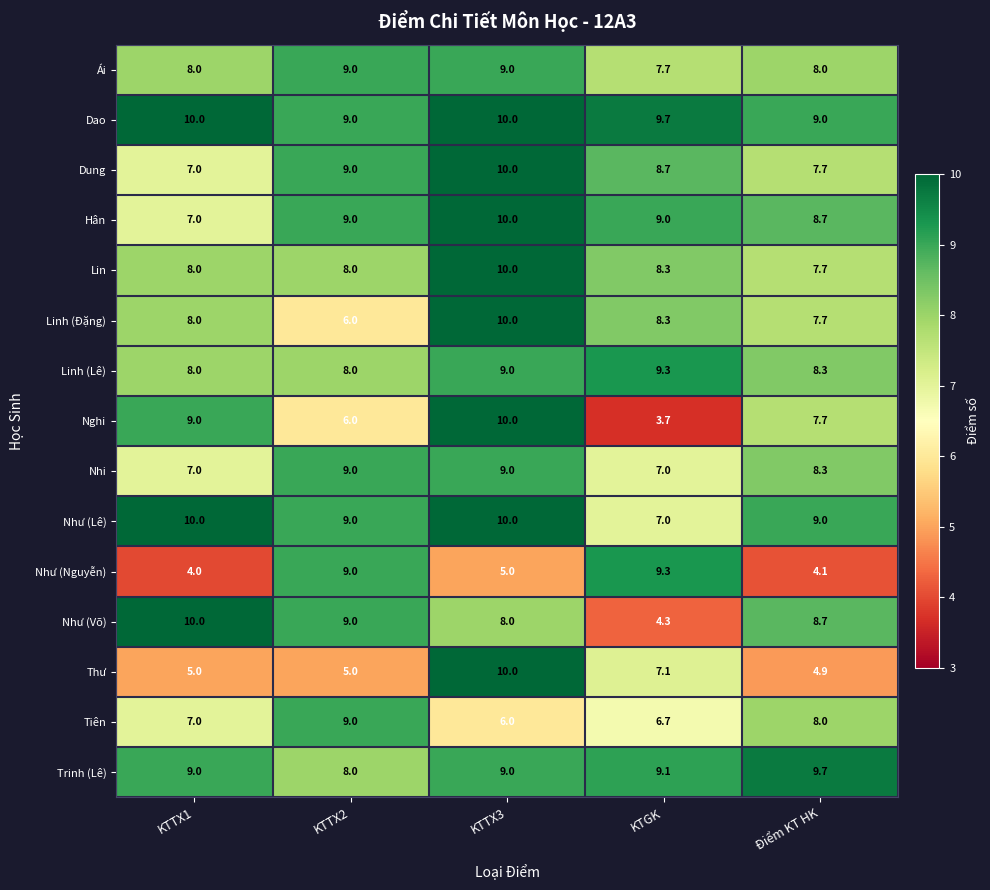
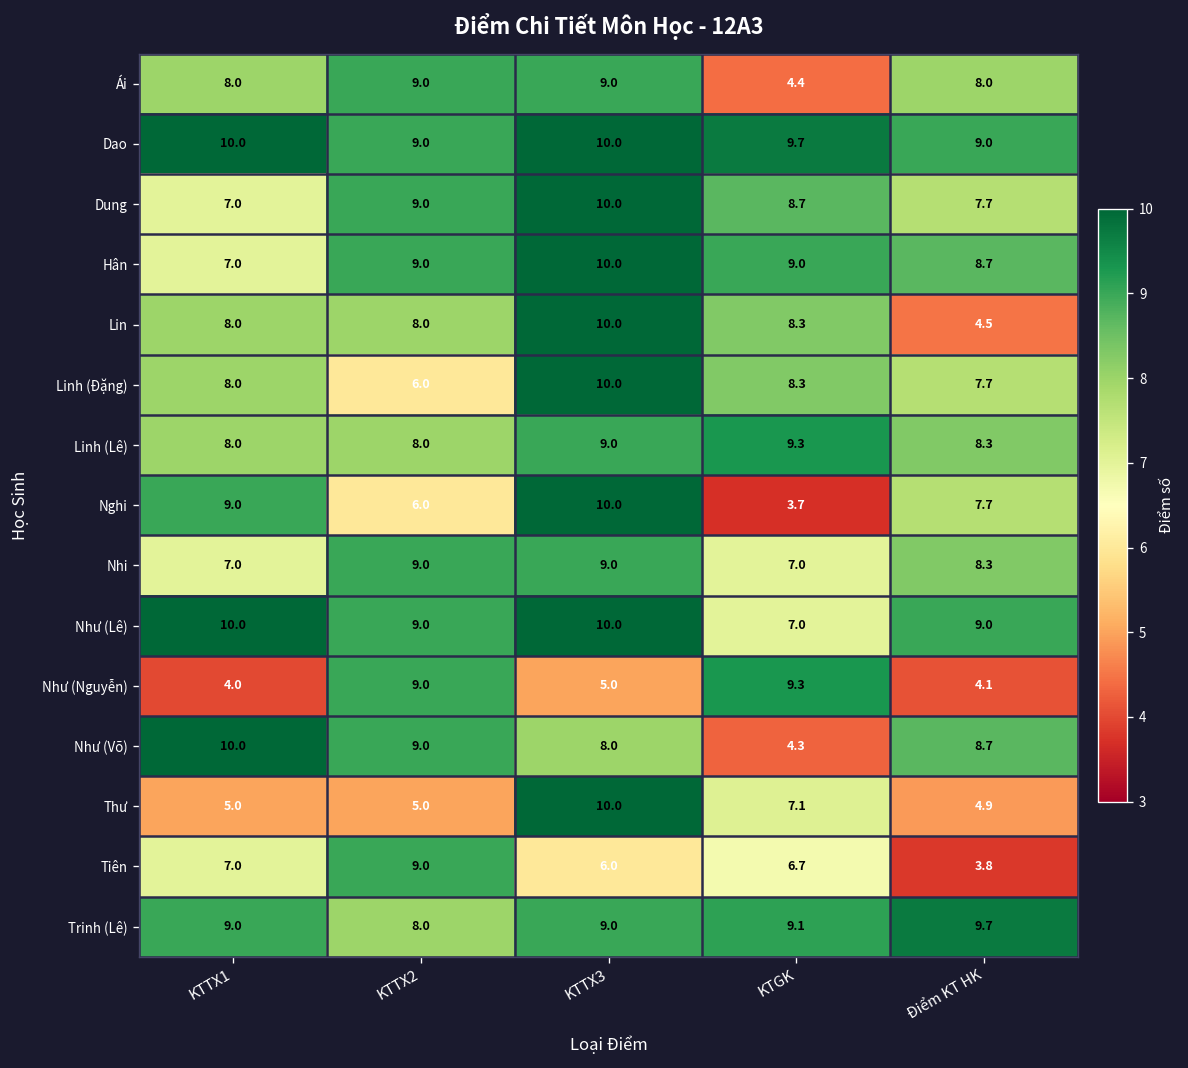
  {
    "Ái": {
      "KTTX1": 8.0,
      "KTTX2": 9.0,
      "KTTX3": 9.0,
-     "KTGK": 7.7,
+     "KTGK": 4.4,
      "Điểm KT HK": 8.0
    },
    "Dao": {
      "KTTX1": 10.0,
      "KTTX2": 9.0,
      "KTTX3": 10.0,
      "KTGK": 9.7,
      "Điểm KT HK": 9.0
    },
    "Dung": {
      "KTTX1": 7.0,
      "KTTX2": 9.0,
      "KTTX3": 10.0,
      "KTGK": 8.7,
      "Điểm KT HK": 7.7
    },
    "Hân": {
      "KTTX1": 7.0,
      "KTTX2": 9.0,
      "KTTX3": 10.0,
      "KTGK": 9.0,
      "Điểm KT HK": 8.7
    },
    "Lin": {
      "KTTX1": 8.0,
      "KTTX2": 8.0,
      "KTTX3": 10.0,
      "KTGK": 8.3,
-     "Điểm KT HK": 7.7
+     "Điểm KT HK": 4.5
    },
    "Linh (Đặng)": {
      "KTTX1": 8.0,
      "KTTX2": 6.0,
      "KTTX3": 10.0,
      "KTGK": 8.3,
      "Điểm KT HK": 7.7
    },
    "Linh (Lê)": {
      "KTTX1": 8.0,
      "KTTX2": 8.0,
      "KTTX3": 9.0,
      "KTGK": 9.3,
      "Điểm KT HK": 8.3
    },
    "Nghi": {
      "KTTX1": 9.0,
      "KTTX2": 6.0,
      "KTTX3": 10.0,
      "KTGK": 3.7,
      "Điểm KT HK": 7.7
    },
    "Nhi": {
      "KTTX1": 7.0,
      "KTTX2": 9.0,
      "KTTX3": 9.0,
      "KTGK": 7.0,
      "Điểm KT HK": 8.3
    },
    "Như (Lê)": {
      "KTTX1": 10.0,
      "KTTX2": 9.0,
      "KTTX3": 10.0,
      "KTGK": 7.0,
      "Điểm KT HK": 9.0
    },
    "Như (Nguyễn)": {
      "KTTX1": 4.0,
      "KTTX2": 9.0,
      "KTTX3": 5.0,
      "KTGK": 9.3,
      "Điểm KT HK": 4.1
    },
    "Như (Võ)": {
      "KTTX1": 10.0,
      "KTTX2": 9.0,
      "KTTX3": 8.0,
      "KTGK": 4.3,
      "Điểm KT HK": 8.7
    },
    "Thư": {
      "KTTX1": 5.0,
      "KTTX2": 5.0,
      "KTTX3": 10.0,
      "KTGK": 7.1,
      "Điểm KT HK": 4.9
    },
    "Tiên": {
      "KTTX1": 7.0,
      "KTTX2": 9.0,
      "KTTX3": 6.0,
      "KTGK": 6.7,
-     "Điểm KT HK": 8.0
+     "Điểm KT HK": 3.8
    },
    "Trinh (Lê)": {
      "KTTX1": 9.0,
      "KTTX2": 8.0,
      "KTTX3": 9.0,
      "KTGK": 9.1,
      "Điểm KT HK": 9.7
    }
  }
